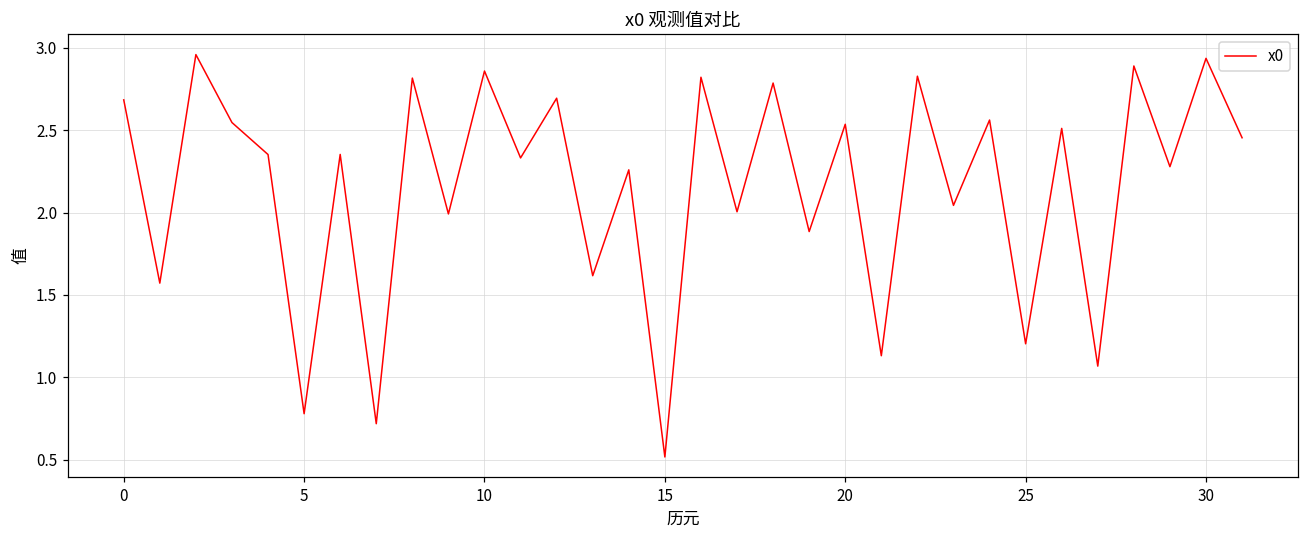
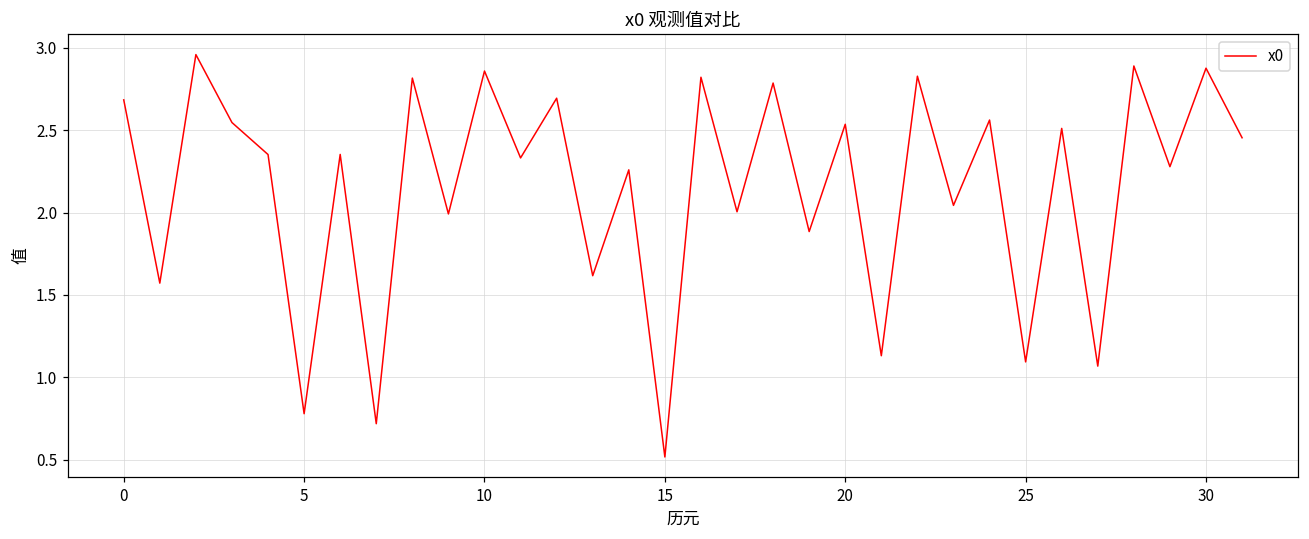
  {
    "0": 2.68,
    "5": 0.78,
    "10": 2.86,
    "15": 0.52,
    "20": 2.54,
-   "25": 1.20,
-   "30": 2.94
+   "25": 1.09,
+   "30": 2.88
  }
